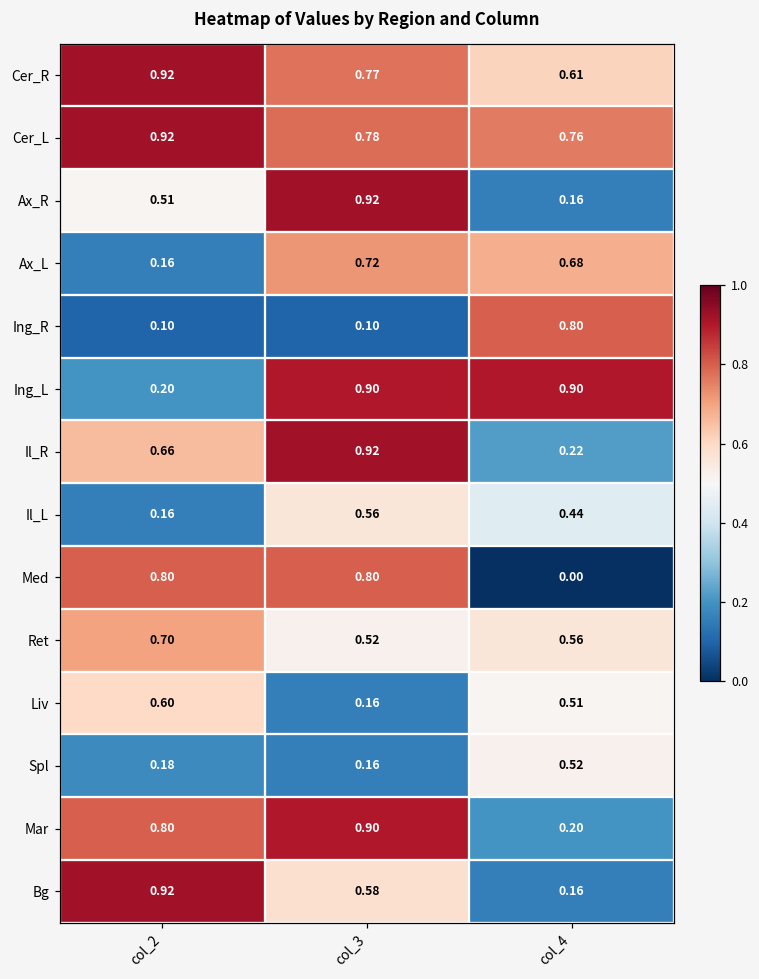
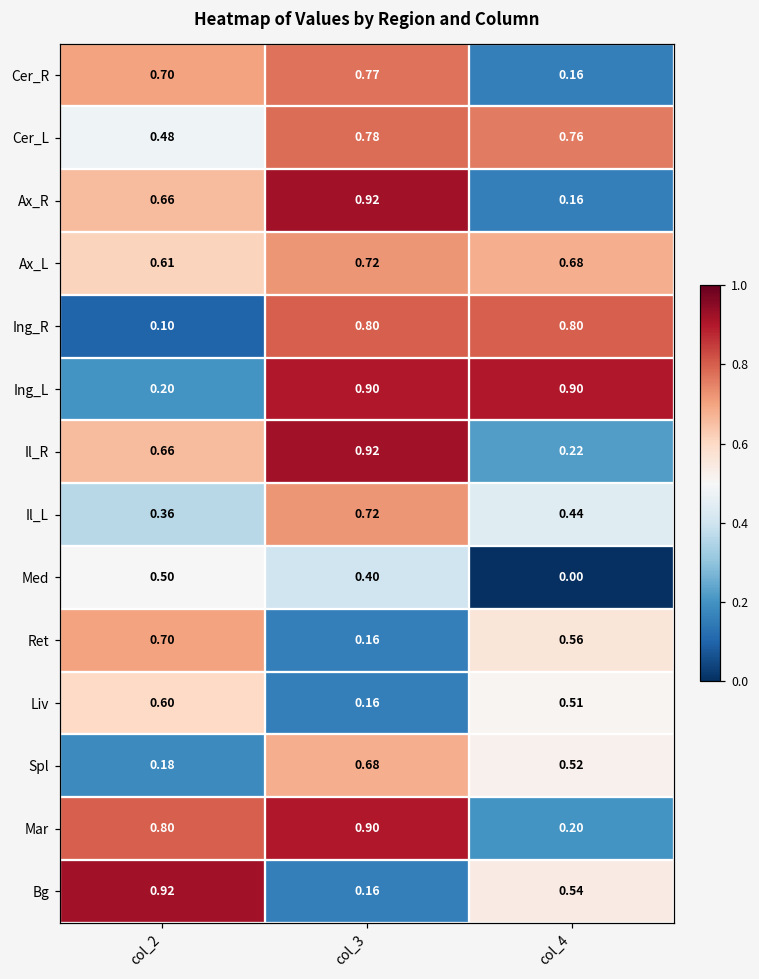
  {
    "Cer_R": {
-     "col_2": 0.92,
+     "col_2": 0.70,
      "col_3": 0.77,
-     "col_4": 0.61
+     "col_4": 0.16
    },
    "Cer_L": {
-     "col_2": 0.92,
+     "col_2": 0.48,
      "col_3": 0.78,
      "col_4": 0.76
    },
    "Ax_R": {
-     "col_2": 0.51,
+     "col_2": 0.66,
      "col_3": 0.92,
      "col_4": 0.16
    },
    "Ax_L": {
-     "col_2": 0.16,
+     "col_2": 0.61,
      "col_3": 0.72,
      "col_4": 0.68
    },
    "Ing_R": {
      "col_2": 0.10,
-     "col_3": 0.10,
+     "col_3": 0.80,
      "col_4": 0.80
    },
    "Ing_L": {
      "col_2": 0.20,
      "col_3": 0.90,
      "col_4": 0.90
    },
    "Il_R": {
      "col_2": 0.66,
      "col_3": 0.92,
      "col_4": 0.22
    },
    "Il_L": {
-     "col_2": 0.16,
-     "col_3": 0.56,
+     "col_2": 0.36,
+     "col_3": 0.72,
      "col_4": 0.44
    },
    "Med": {
-     "col_2": 0.80,
-     "col_3": 0.80,
+     "col_2": 0.50,
+     "col_3": 0.40,
      "col_4": 0.00
    },
    "Ret": {
      "col_2": 0.70,
-     "col_3": 0.52,
+     "col_3": 0.16,
      "col_4": 0.56
    },
    "Liv": {
      "col_2": 0.60,
      "col_3": 0.16,
      "col_4": 0.51
    },
    "Spl": {
      "col_2": 0.18,
-     "col_3": 0.16,
+     "col_3": 0.68,
      "col_4": 0.52
    },
    "Mar": {
      "col_2": 0.80,
      "col_3": 0.90,
      "col_4": 0.20
    },
    "Bg": {
      "col_2": 0.92,
-     "col_3": 0.58,
-     "col_4": 0.16
+     "col_3": 0.16,
+     "col_4": 0.54
    }
  }
